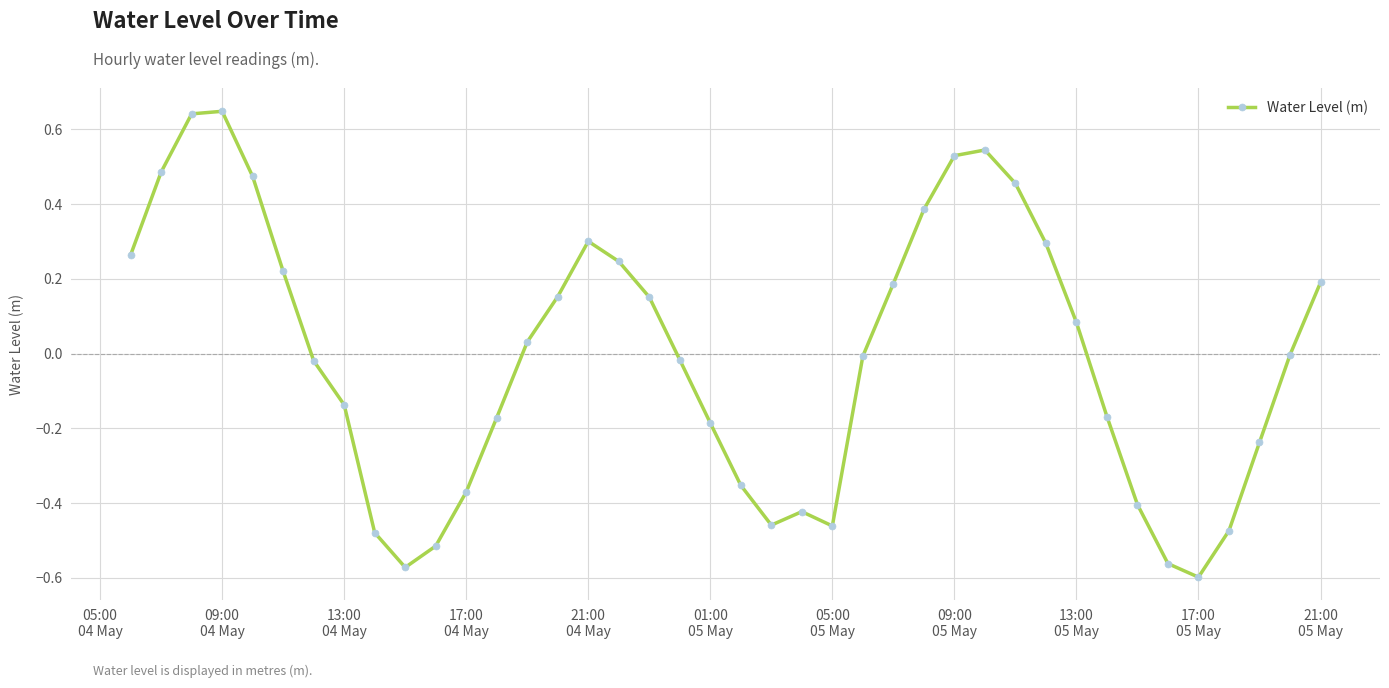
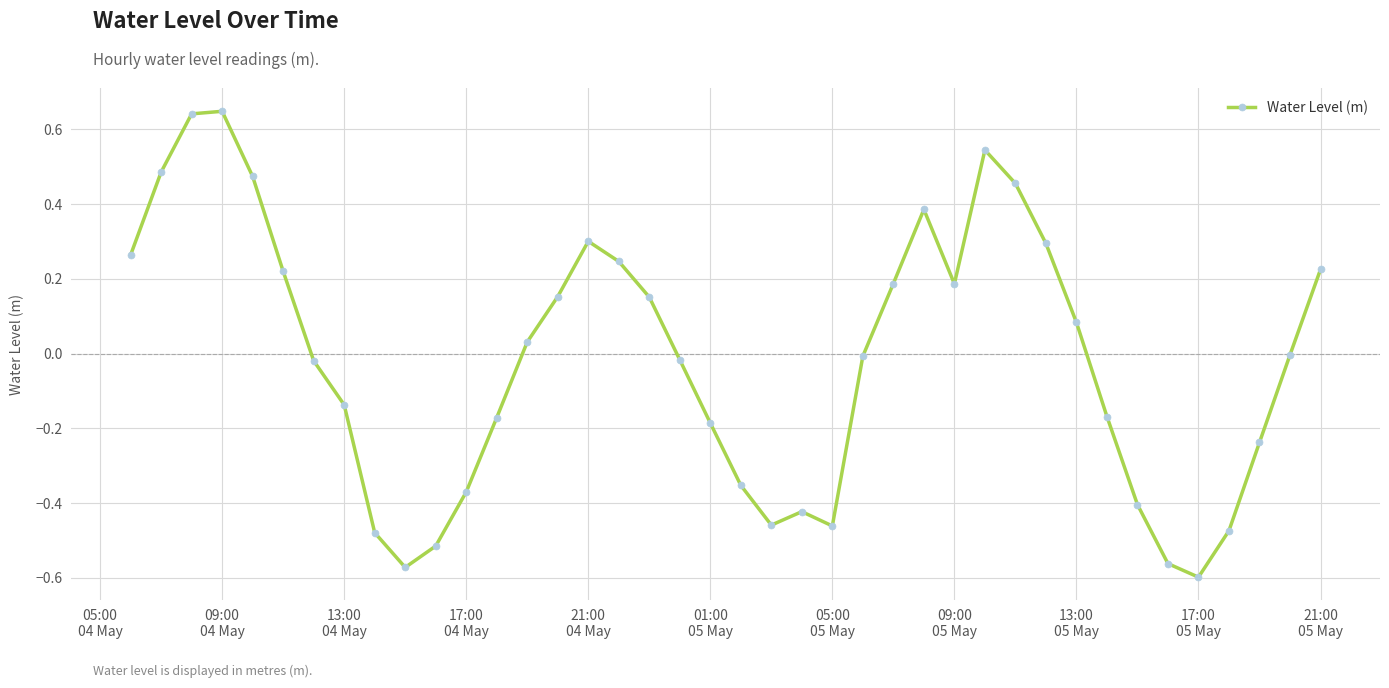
  {
    "09:00 04 May": 0.65,
    "13:00 04 May": -0.14,
    "17:00 04 May": -0.37,
    "21:00 04 May": 0.30,
    "01:00 05 May": -0.19,
    "05:00 05 May": -0.46,
-   "09:00 05 May": 0.53,
+   "09:00 05 May": 0.19,
    "13:00 05 May": 0.08,
    "17:00 05 May": -0.60,
-   "21:00 05 May": 0.19
+   "21:00 05 May": 0.23
  }
